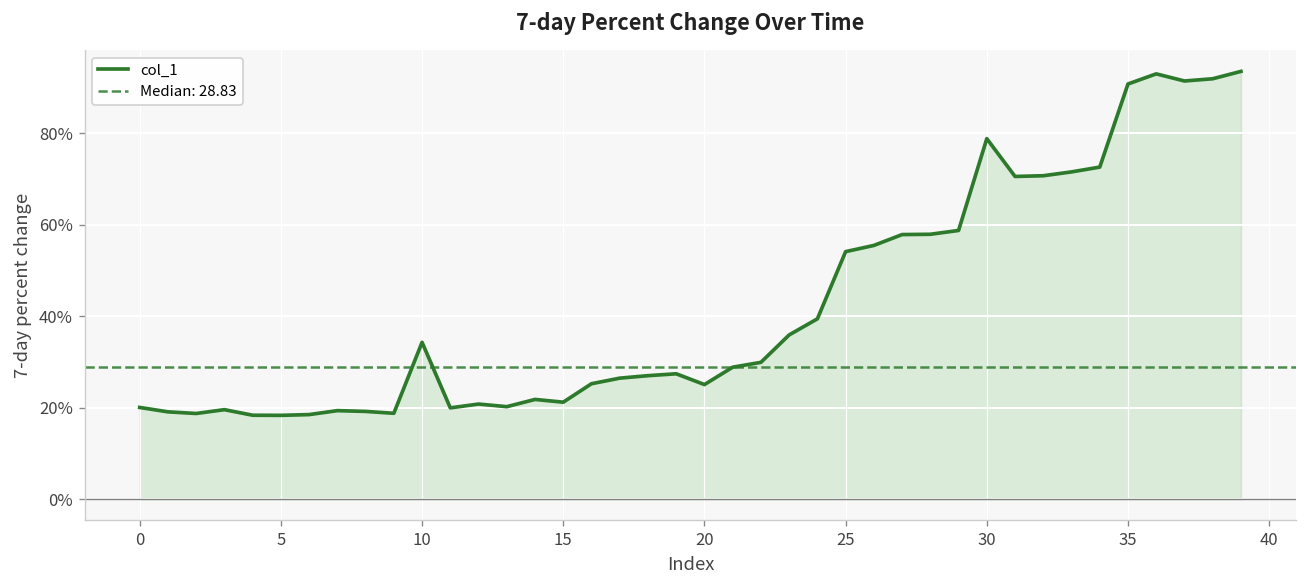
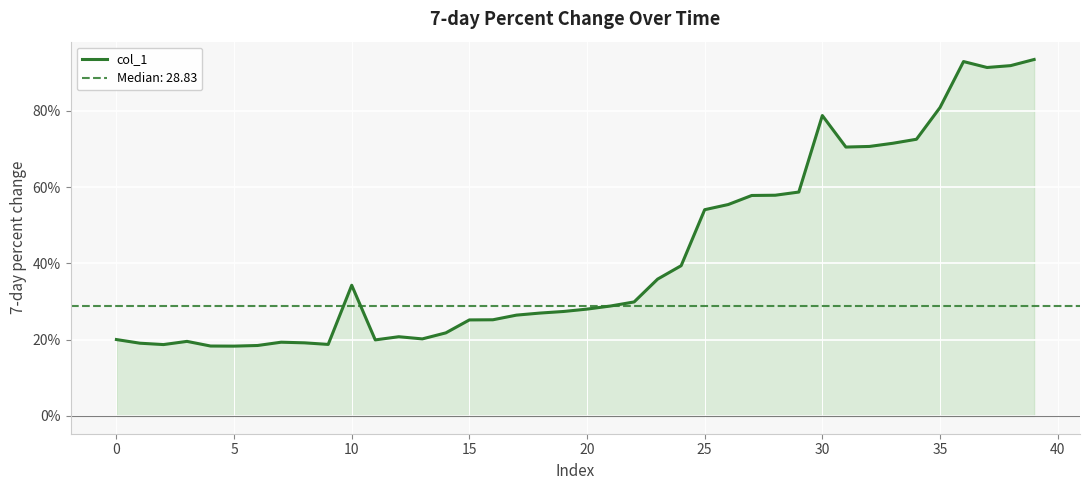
  {
    "0": "20%",
    "5": "18%",
    "10": "34%",
-   "15": "21%",
-   "20": "25%",
+   "15": "25%",
+   "20": "28%",
    "25": "54%",
    "30": "79%",
-   "35": "91%"
+   "35": "81%"
  }
